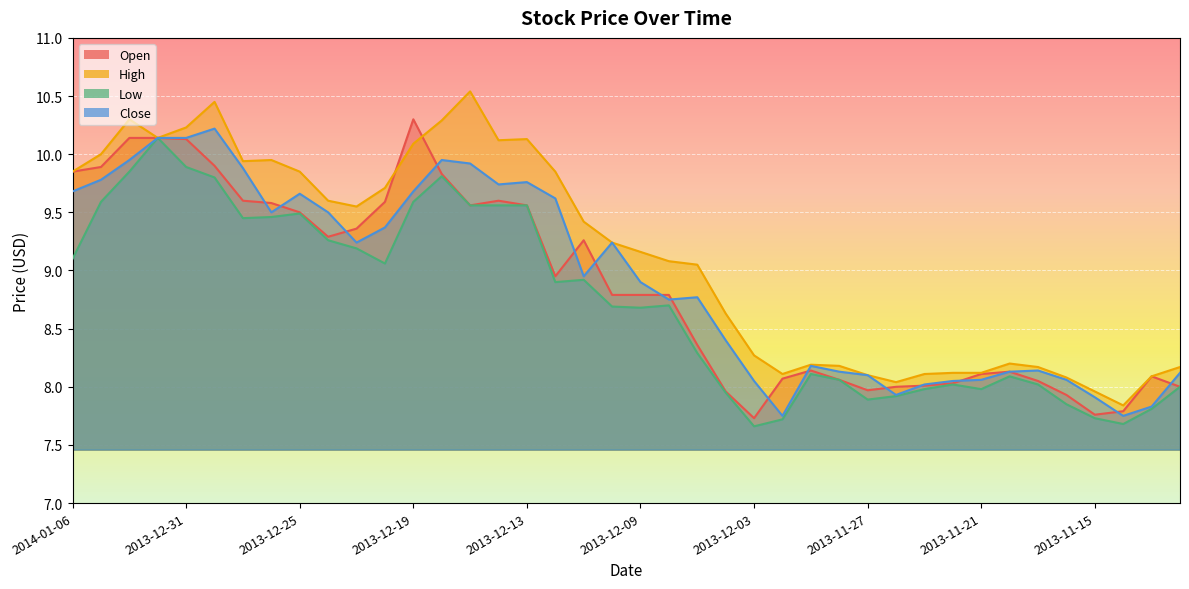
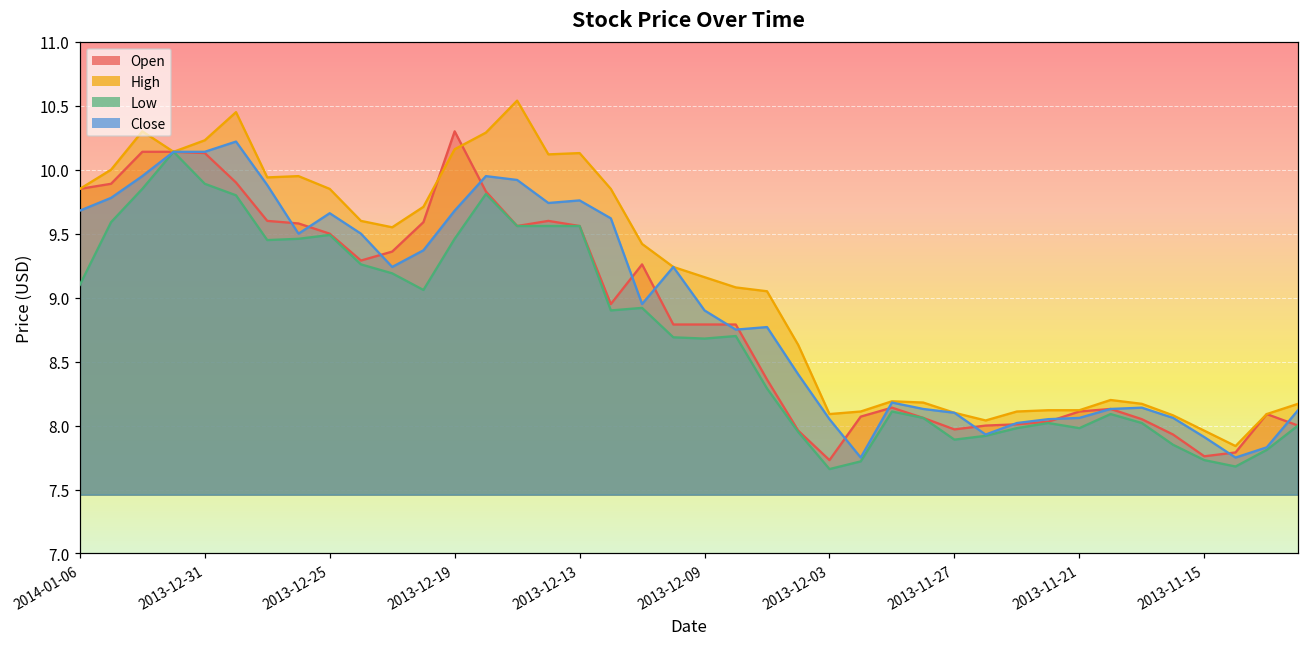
  {
    "Open": {
      "2013-12-19": 10.30,
      "2013-12-09": 8.79,
      "2013-12-03": 7.73,
      "2013-11-27": 7.97,
      "2013-11-15": 7.76
    },
    "High": {
      "2013-12-31": 10.23,
      "2013-12-25": 9.85,
-     "2013-12-19": 10.09,
+     "2013-12-19": 10.16,
      "2013-12-13": 10.13,
      "2013-12-09": 9.16,
-     "2013-12-03": 8.27,
+     "2013-12-03": 8.09,
      "2013-11-15": 7.96
    },
    "Low": {
      "2014-01-06": 9.10,
      "2013-12-31": 9.89,
-     "2013-12-19": 9.59,
+     "2013-12-19": 9.46,
      "2013-12-09": 8.68,
      "2013-12-03": 7.66,
      "2013-11-27": 7.89,
      "2013-11-21": 7.98,
      "2013-11-15": 7.73
    },
    "Close": {
      "2014-01-06": 9.68,
      "2013-12-25": 9.66,
      "2013-12-19": 9.68,
      "2013-12-13": 9.76,
      "2013-12-09": 8.90,
      "2013-12-03": 8.05,
      "2013-11-21": 8.06,
      "2013-11-15": 7.91
    }
  }
